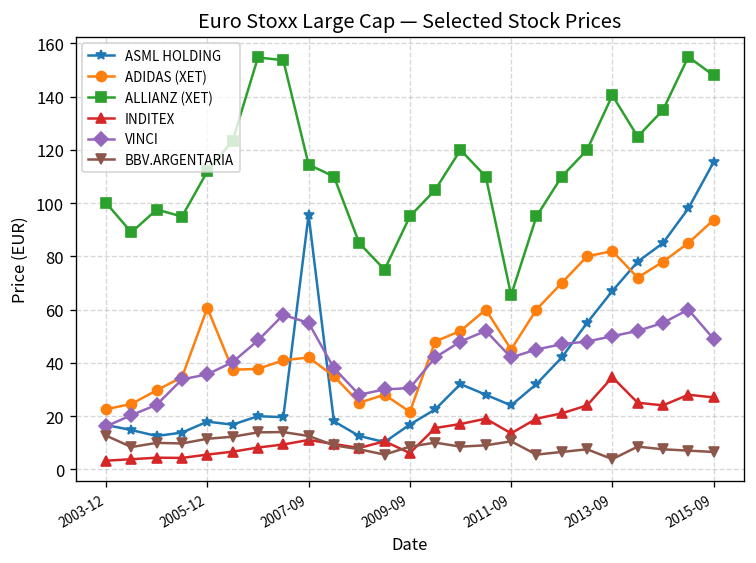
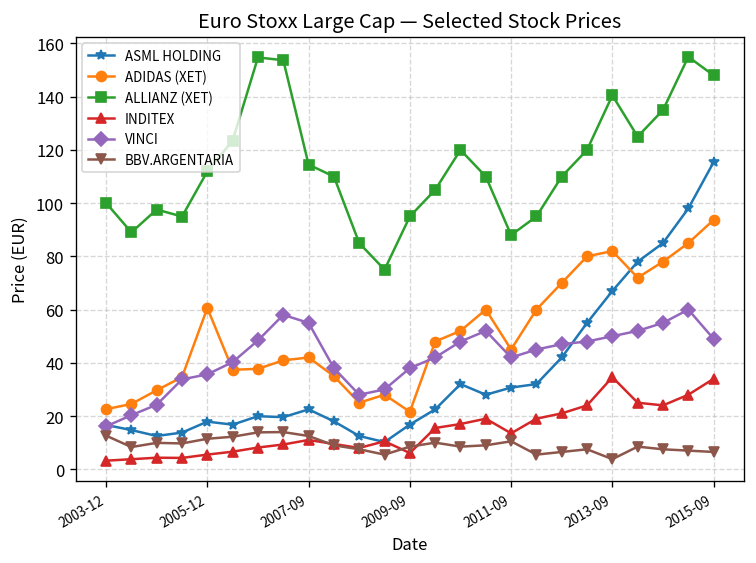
  {
    "ASML HOLDING": {
      "2005-12": 18,
-     "2007-09": 96,
+     "2007-09": 23,
      "2009-09": 17,
-     "2011-09": 24,
+     "2011-09": 31,
      "2013-09": 67,
      "2015-09": 115
    },
    "ADIDAS (XET)": {
      "2003-12": 23,
      "2005-12": 61,
      "2007-09": 42,
      "2009-09": 22,
      "2011-09": 45,
      "2013-09": 82,
      "2015-09": 94
    },
    "ALLIANZ (XET)": {
      "2003-12": 100,
      "2005-12": 112,
      "2007-09": 115,
      "2009-09": 95,
-     "2011-09": 65,
+     "2011-09": 88,
      "2013-09": 141,
      "2015-09": 148
    },
    "INDITEX": {
      "2003-12": 3,
      "2005-12": 6,
      "2007-09": 11,
      "2009-09": 6,
      "2011-09": 14,
      "2013-09": 35,
-     "2015-09": 27
+     "2015-09": 34
    },
    "VINCI": {
      "2005-12": 36,
      "2007-09": 55,
-     "2009-09": 31,
+     "2009-09": 38,
      "2011-09": 42,
      "2013-09": 50,
      "2015-09": 49
    },
    "BBV.ARGENTARIA": {
      "2003-12": 13,
      "2005-12": 11,
      "2007-09": 13,
      "2009-09": 9,
      "2011-09": 11,
      "2013-09": 4,
      "2015-09": 7
    }
  }
